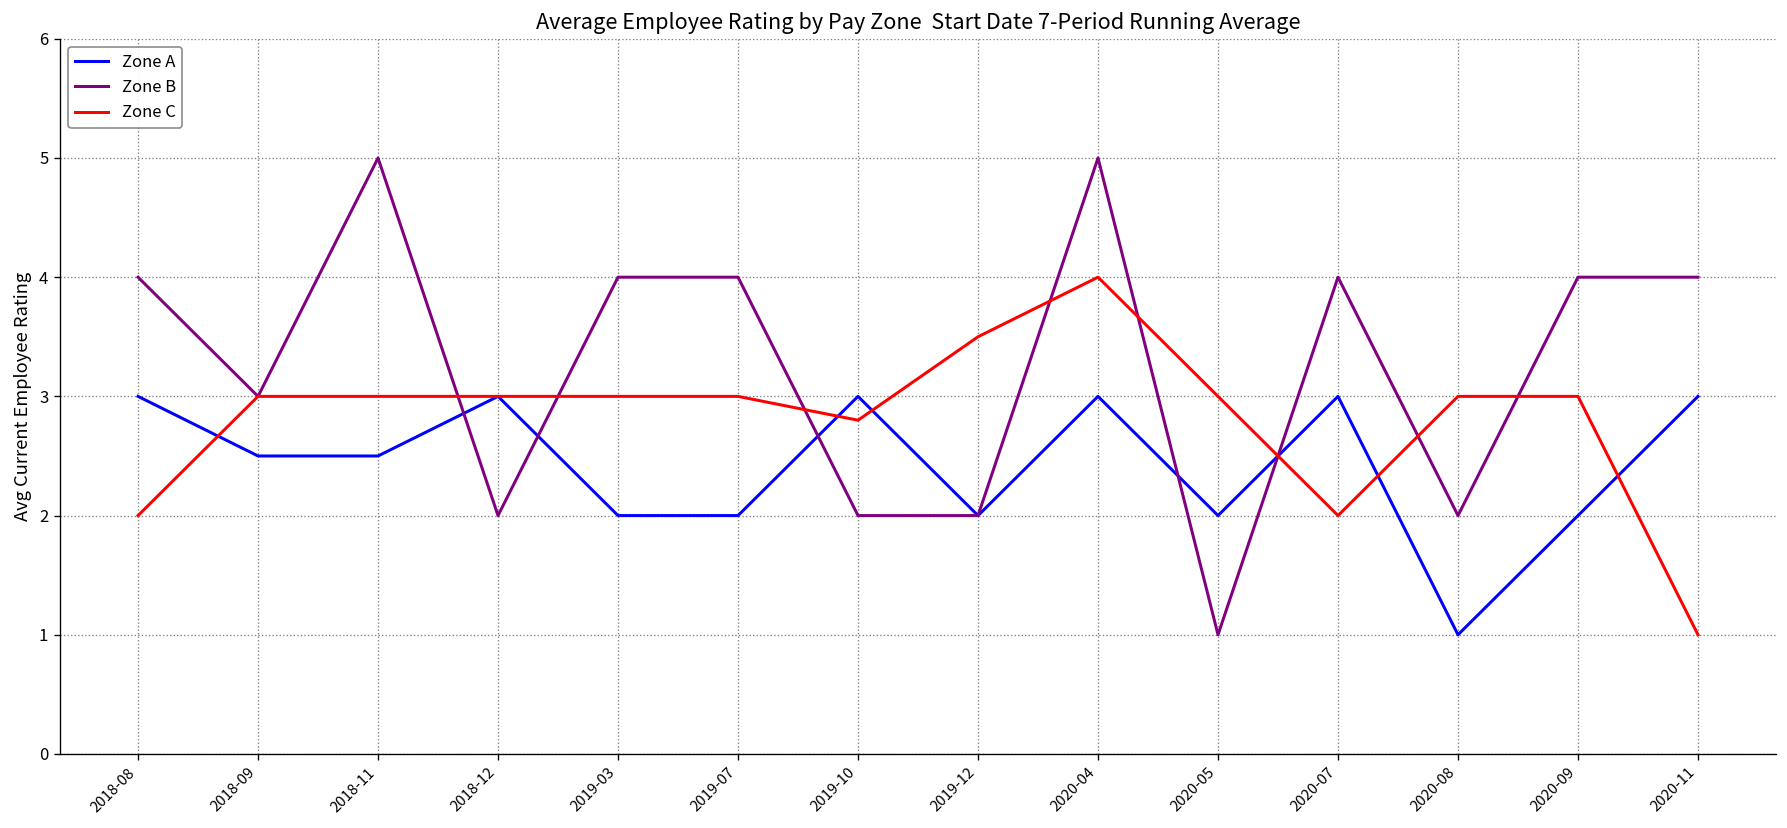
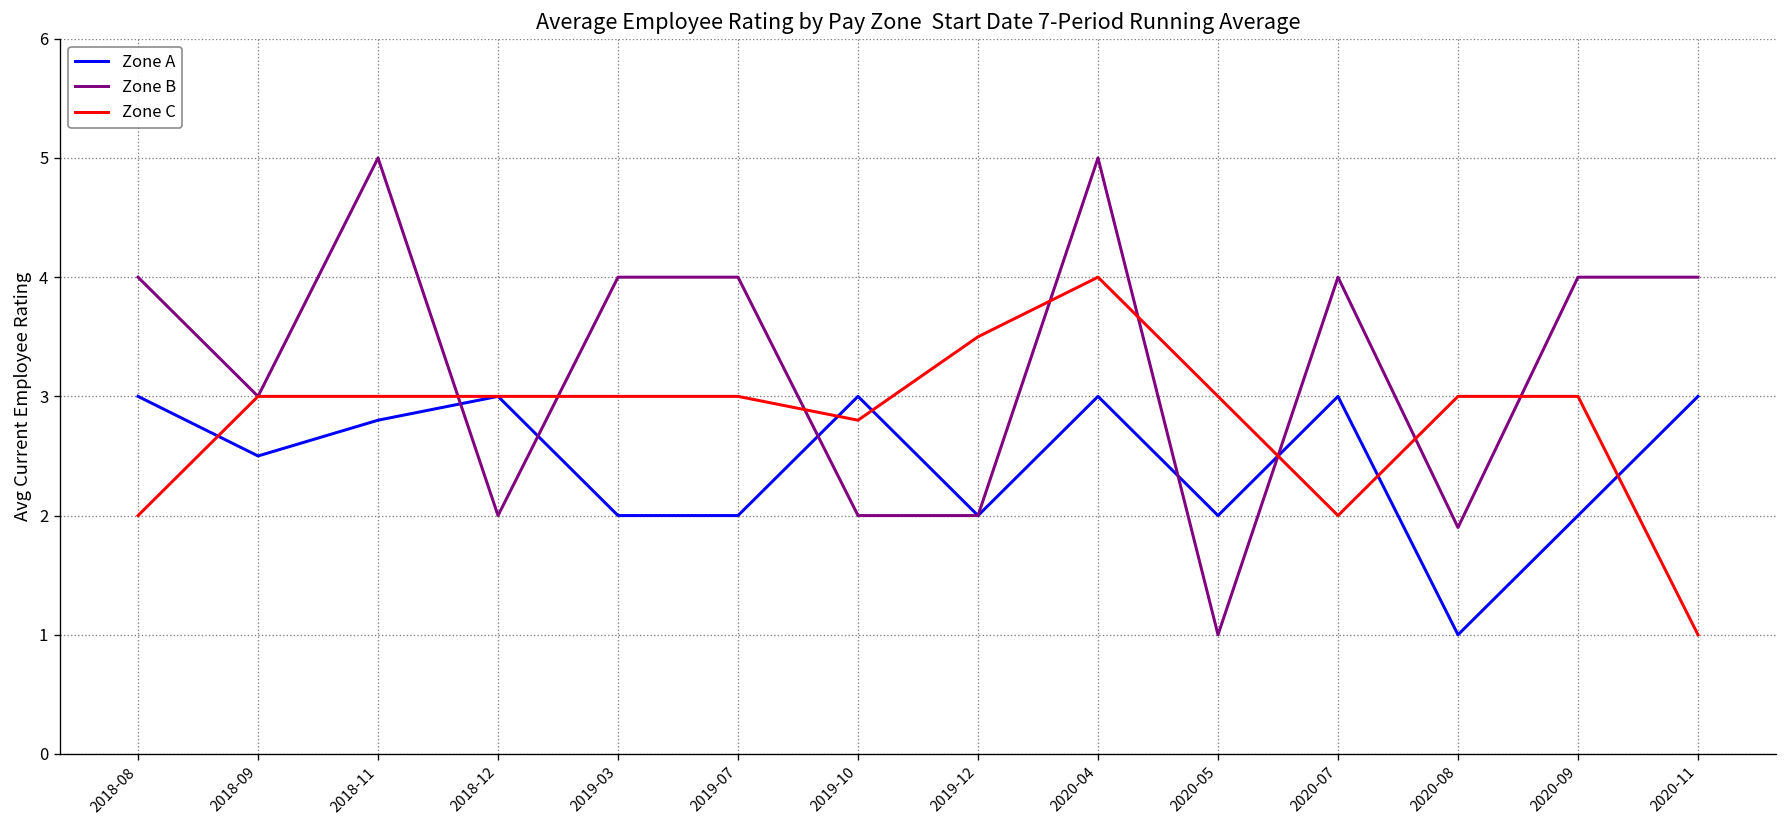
  {
    "Zone A": {
      "2018-08": 3.0,
      "2018-09": 2.5,
-     "2018-11": 2.5,
+     "2018-11": 2.8,
      "2019-03": 2.0,
      "2019-07": 2.0,
      "2019-10": 3.0,
      "2020-04": 3.0,
      "2020-05": 2.0,
      "2020-07": 3.0,
      "2020-08": 1.0,
      "2020-09": 2.0,
      "2020-11": 3.0
    },
    "Zone B": {
      "2018-08": 4.0,
      "2018-11": 5.0,
      "2018-12": 2.0,
      "2019-03": 4.0,
      "2019-07": 4.0,
      "2019-10": 2.0,
      "2020-04": 5.0,
      "2020-05": 1.0,
      "2020-07": 4.0,
-     "2020-08": 2.0,
+     "2020-08": 1.9,
      "2020-09": 4.0,
      "2020-11": 4.0
    },
    "Zone C": {
      "2018-08": 2.0,
      "2018-11": 3.0,
      "2019-03": 3.0,
      "2019-07": 3.0,
      "2019-10": 2.8,
      "2019-12": 3.5,
      "2020-04": 4.0,
      "2020-05": 3.0,
      "2020-07": 2.0,
      "2020-08": 3.0,
      "2020-09": 3.0,
      "2020-11": 1.0
    }
  }
